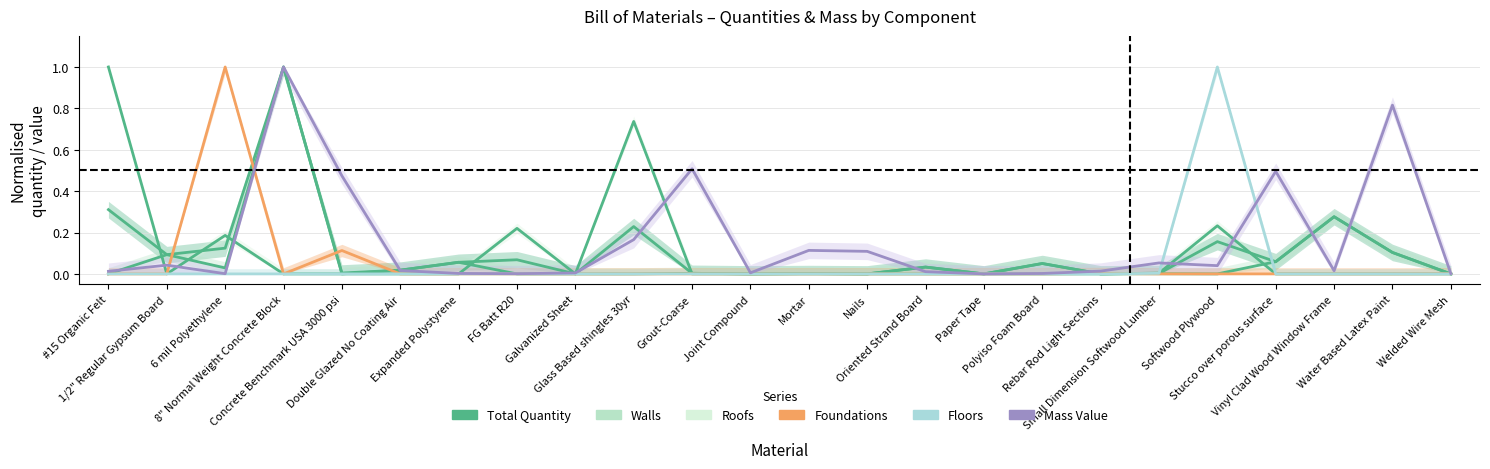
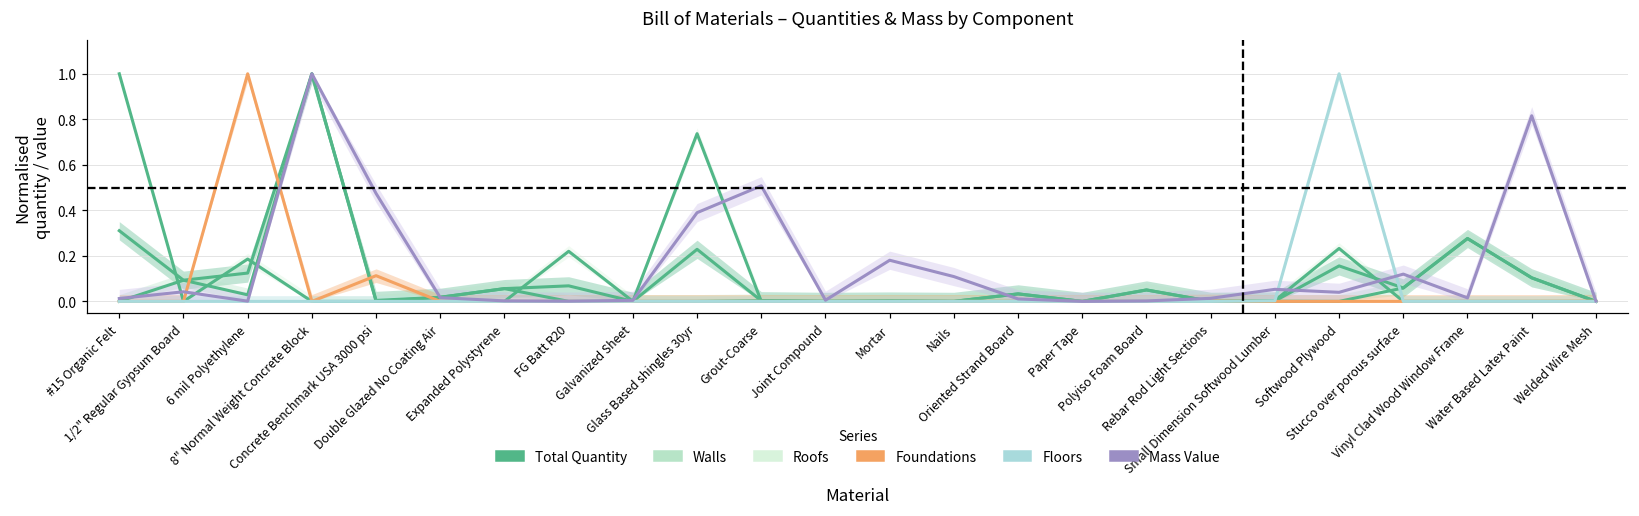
  {
    "Mass Value": {
      "Concrete Benchmark USA 3000 psi": 0.47,
-     "Glass Based shingles 30yr": 0.17,
+     "Glass Based shingles 30yr": 0.39,
      "Grout-Coarse": 0.51,
-     "Mortar": 0.11,
+     "Mortar": 0.18,
      "Nails": 0.11,
-     "Stucco over porous surface": 0.50,
+     "Stucco over porous surface": 0.12,
      "Water Based Latex Paint": 0.82
    }
  }
